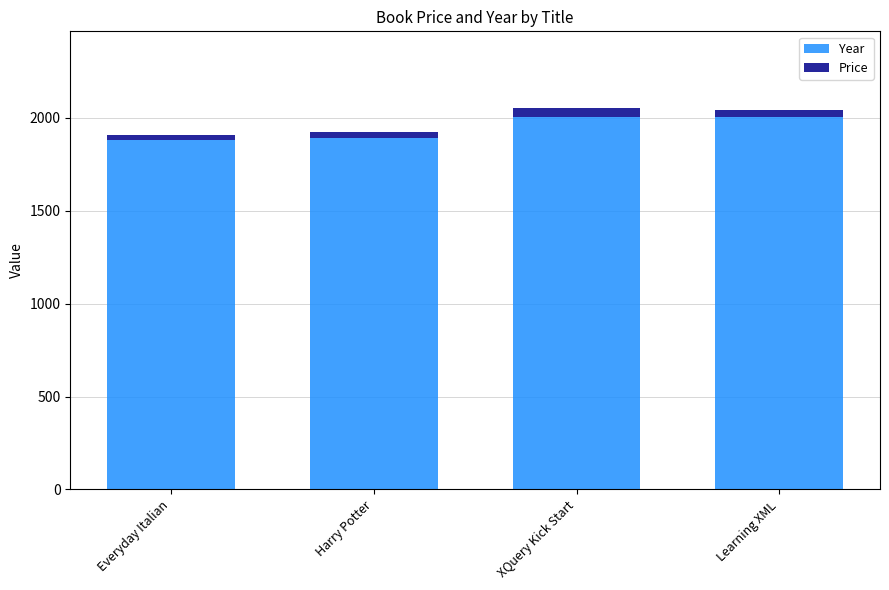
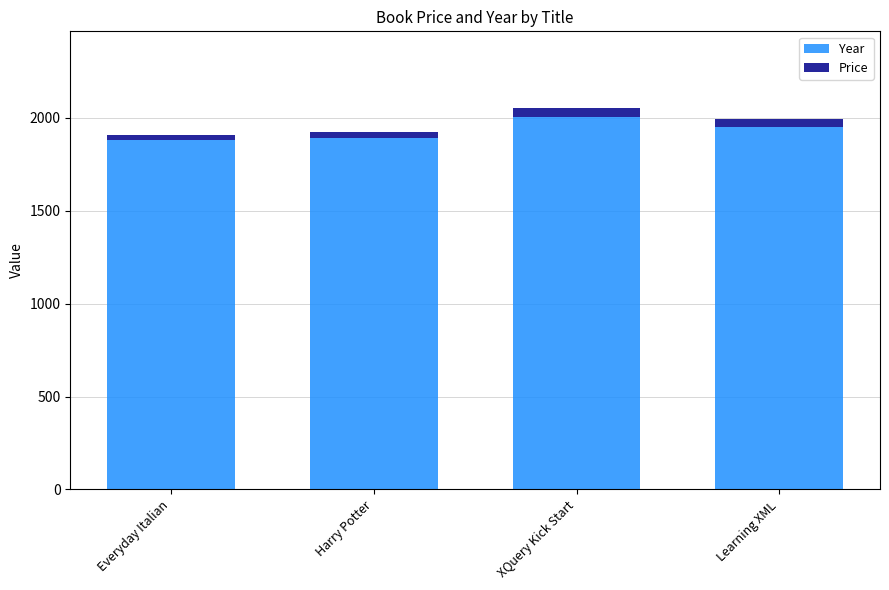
  {
    "Year": {
      "Everyday Italian": 1880,
      "Harry Potter": 1890,
      "XQuery Kick Start": 2000,
-     "Learning XML": 2000
+     "Learning XML": 1950
    },
    "Price": {
      "Everyday Italian": 30,
      "Harry Potter": 30,
      "XQuery Kick Start": 50,
      "Learning XML": 40
    }
  }
